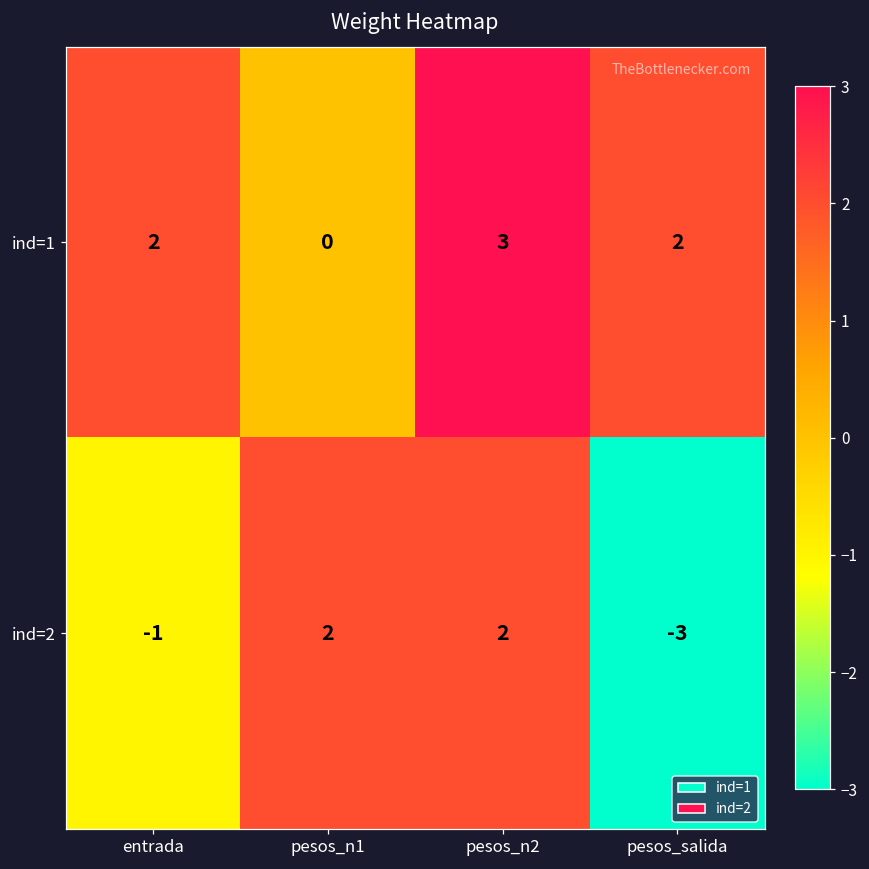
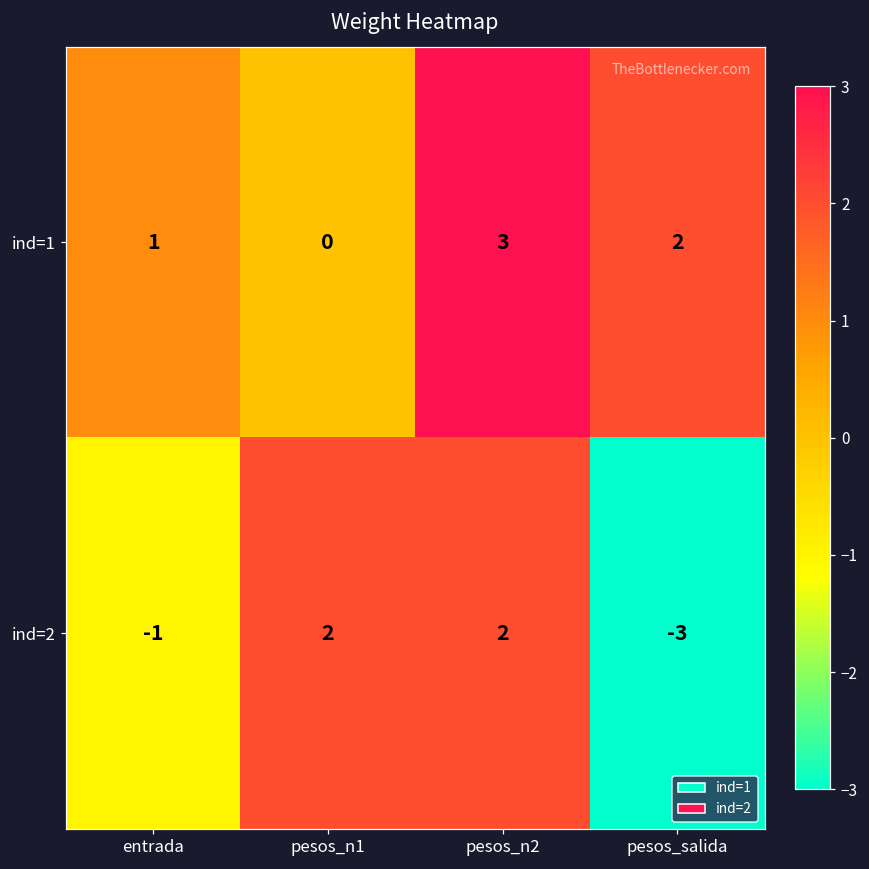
  {
    "ind=1": {
-     "entrada": 2,
+     "entrada": 1,
      "pesos_n1": 0,
      "pesos_n2": 3
    },
    "ind=2": {
      "entrada": -1,
      "pesos_n1": 2,
      "pesos_n2": 2,
      "pesos_salida": -3
    }
  }
